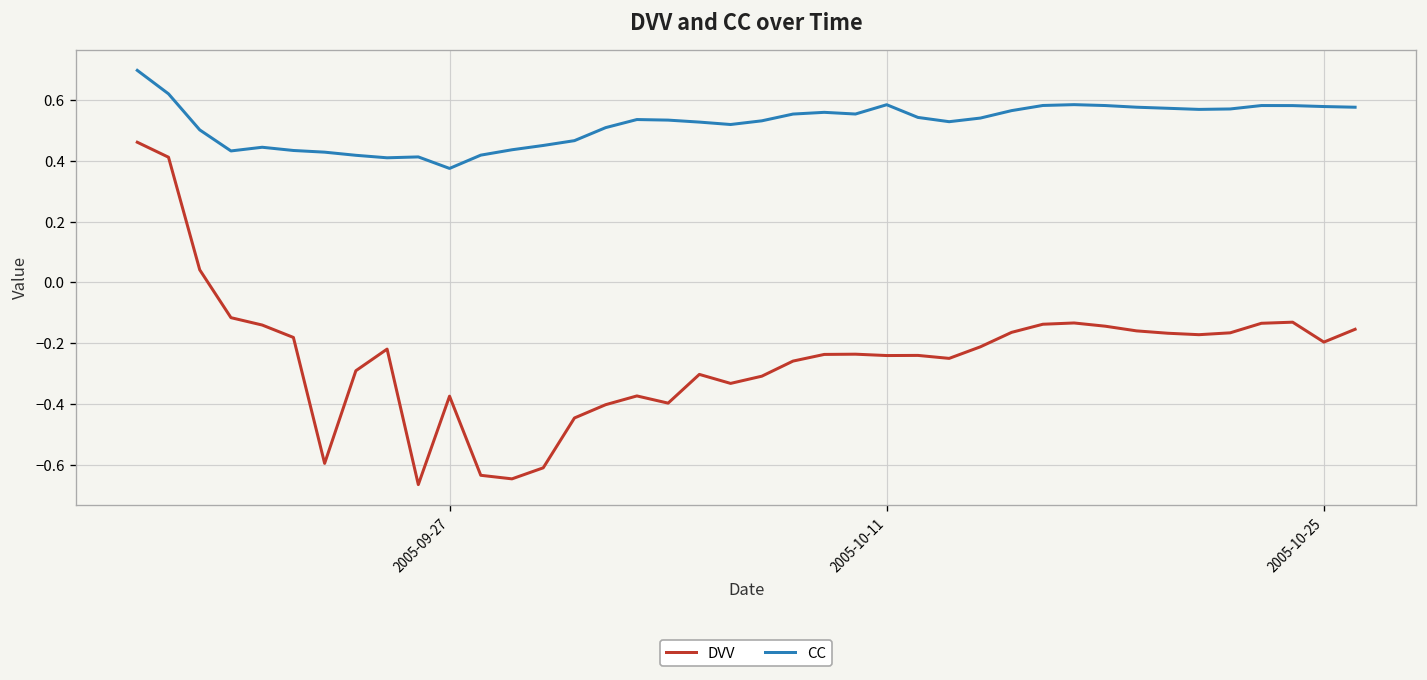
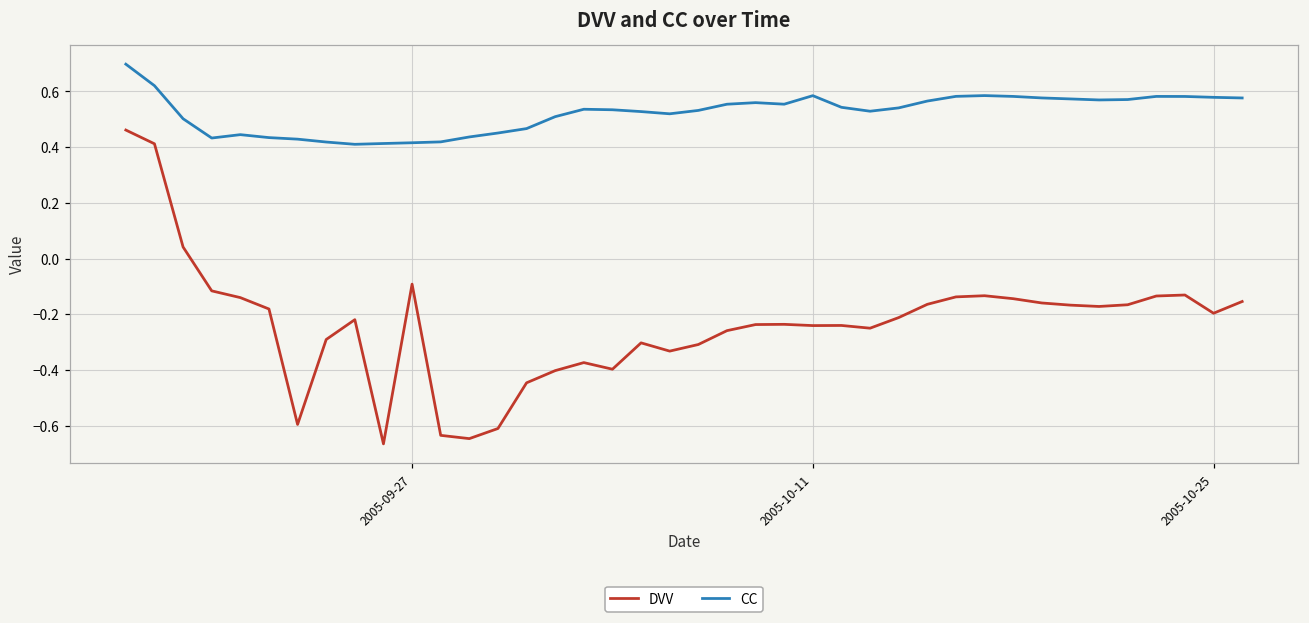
  {
    "DVV": {
-     "2005-09-27": -0.37,
+     "2005-09-27": -0.09,
      "2005-10-11": -0.24,
      "2005-10-25": -0.20
    },
    "CC": {
-     "2005-09-27": 0.38,
+     "2005-09-27": 0.42,
      "2005-10-11": 0.58,
      "2005-10-25": 0.58
    }
  }
